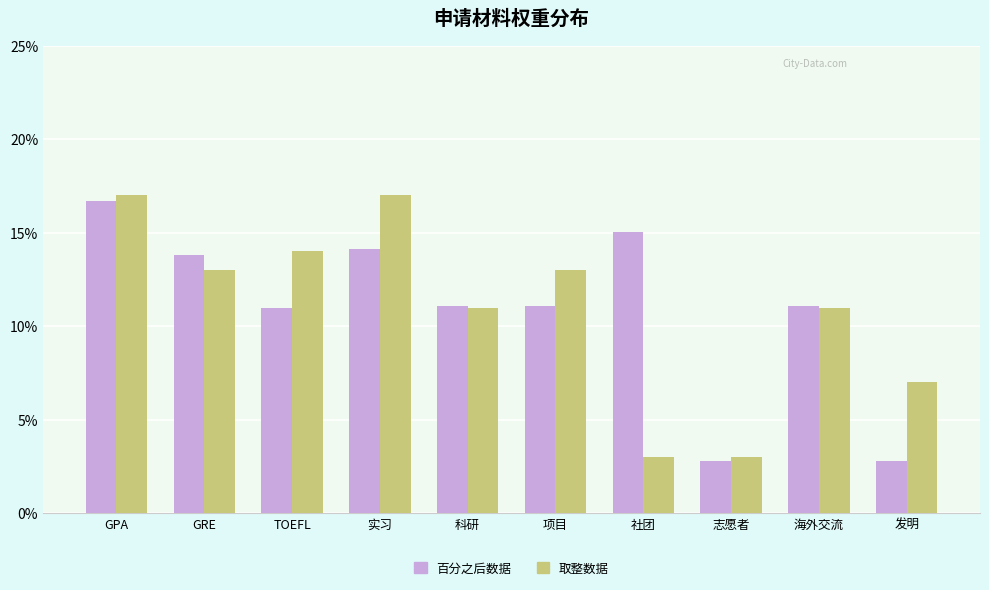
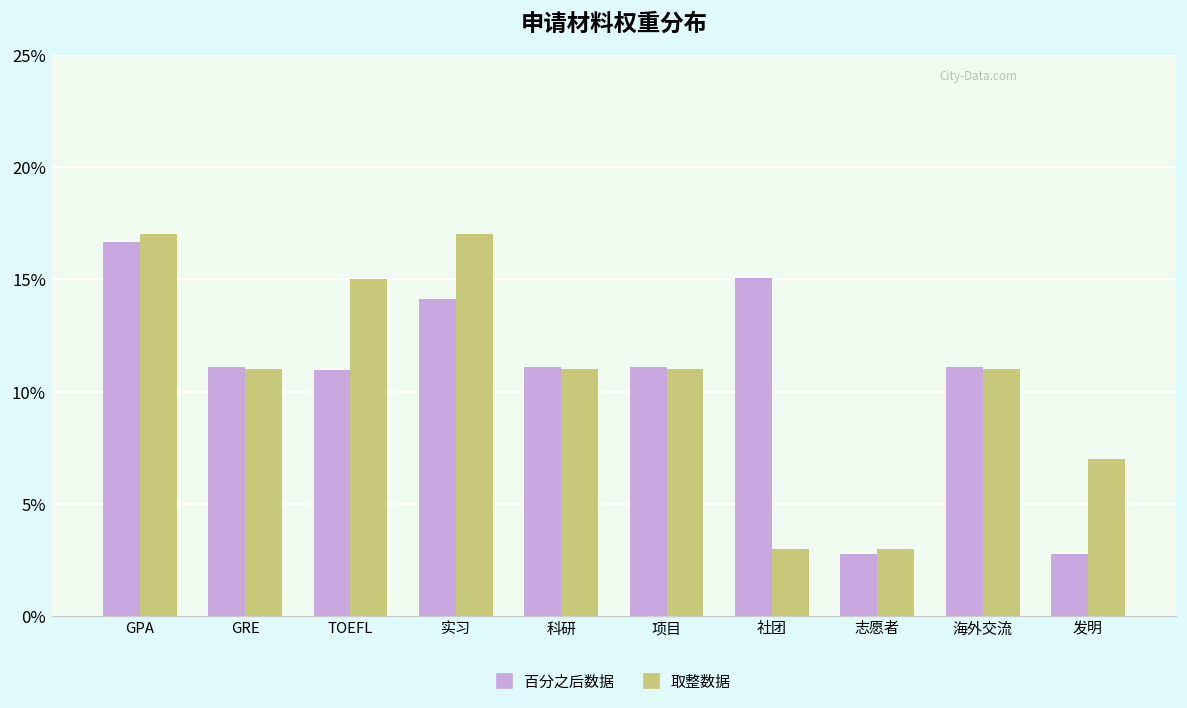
  {
    "百分之后数据": {
      "GPA": "16.7%",
-     "GRE": "13.8%",
+     "GRE": "11.1%",
      "TOEFL": "11.0%",
      "实习": "14.1%",
      "科研": "11.1%",
      "项目": "11.1%",
      "社团": "15.1%",
      "志愿者": "2.8%",
      "海外交流": "11.1%",
      "发明": "2.8%"
    },
    "取整数据": {
      "GPA": "17%",
-     "GRE": "13%",
-     "TOEFL": "14%",
+     "GRE": "11%",
+     "TOEFL": "15%",
      "实习": "17%",
      "科研": "11%",
-     "项目": "13%",
+     "项目": "11%",
      "社团": "3%",
      "志愿者": "3%",
      "海外交流": "11%",
      "发明": "7%"
    }
  }
